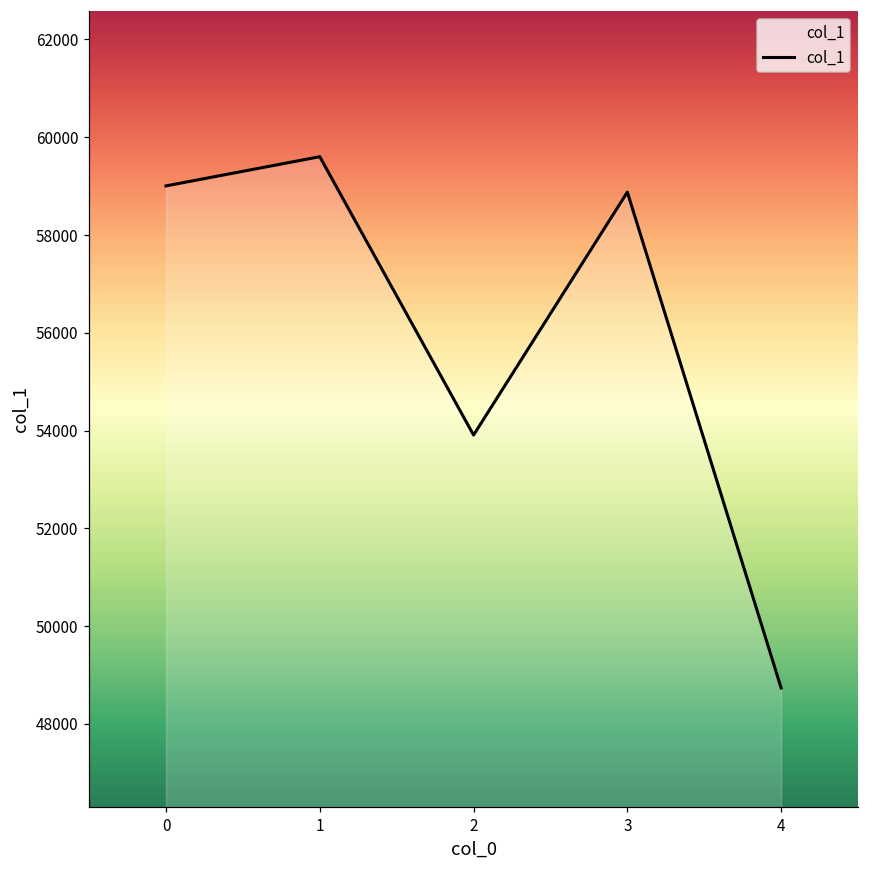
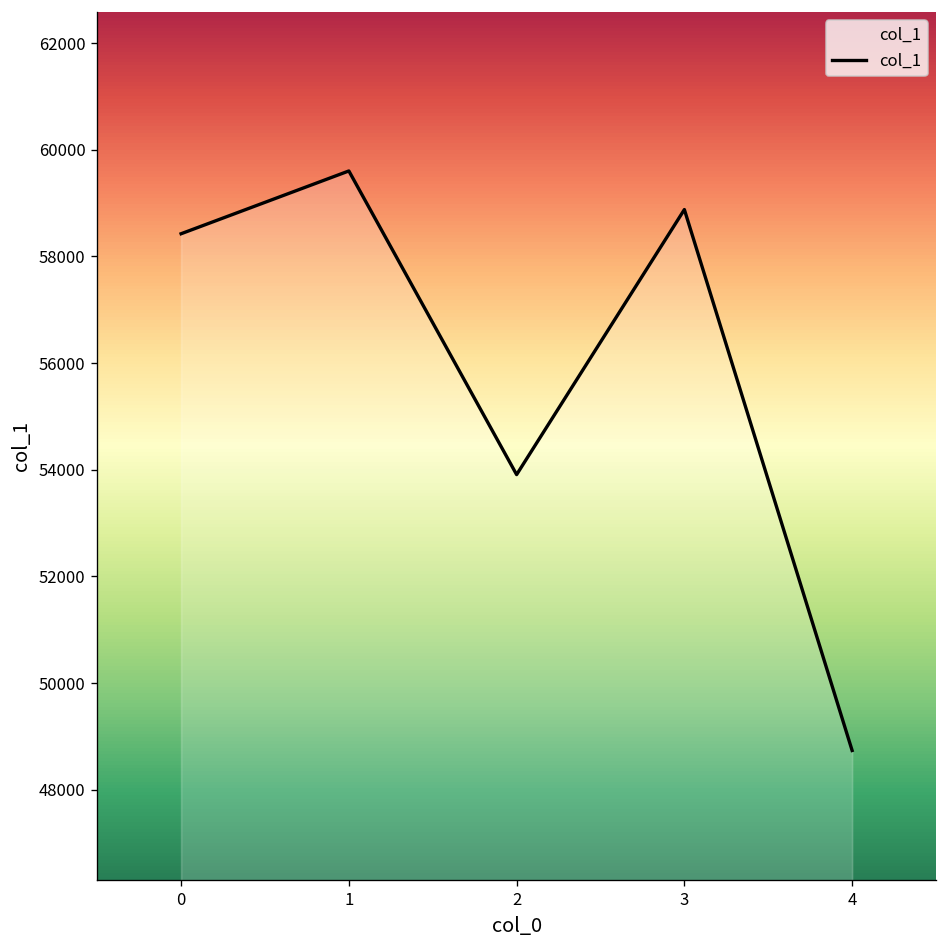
  {
-   "0": 59000,
+   "0": 58400,
    "1": 59600,
    "2": 53900,
    "3": 58900,
    "4": 48700
  }
